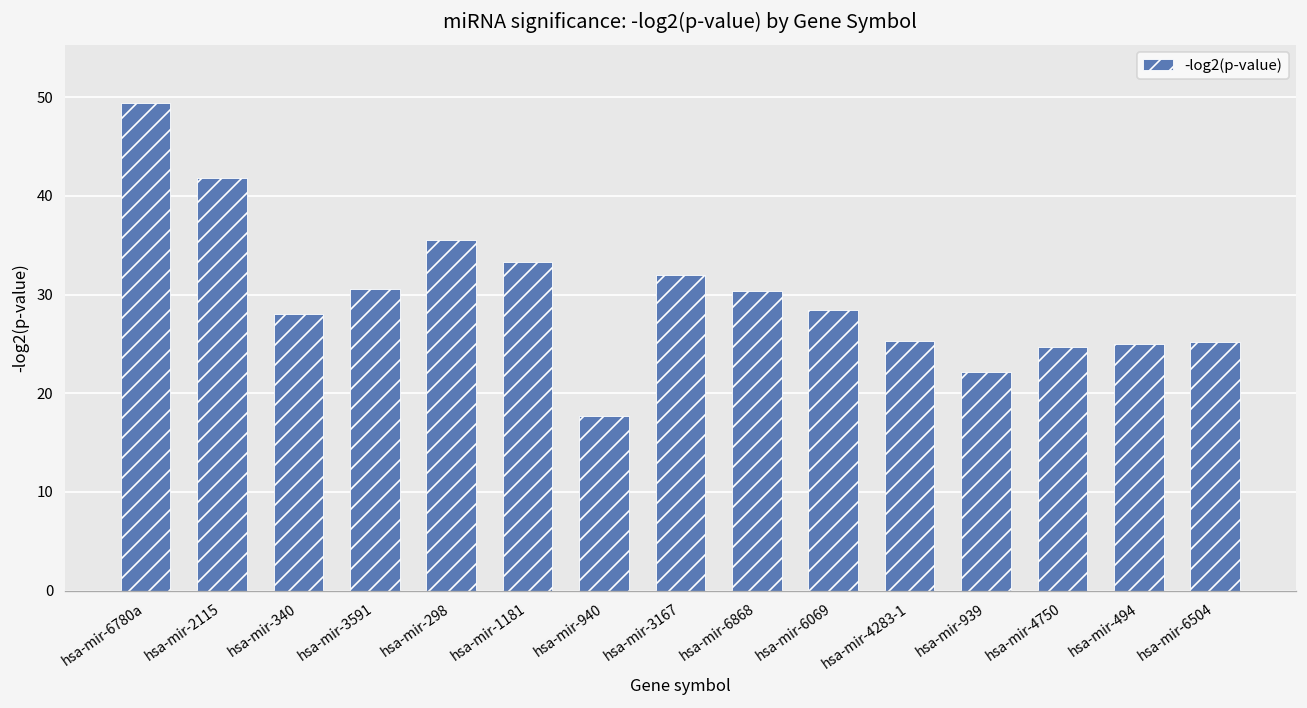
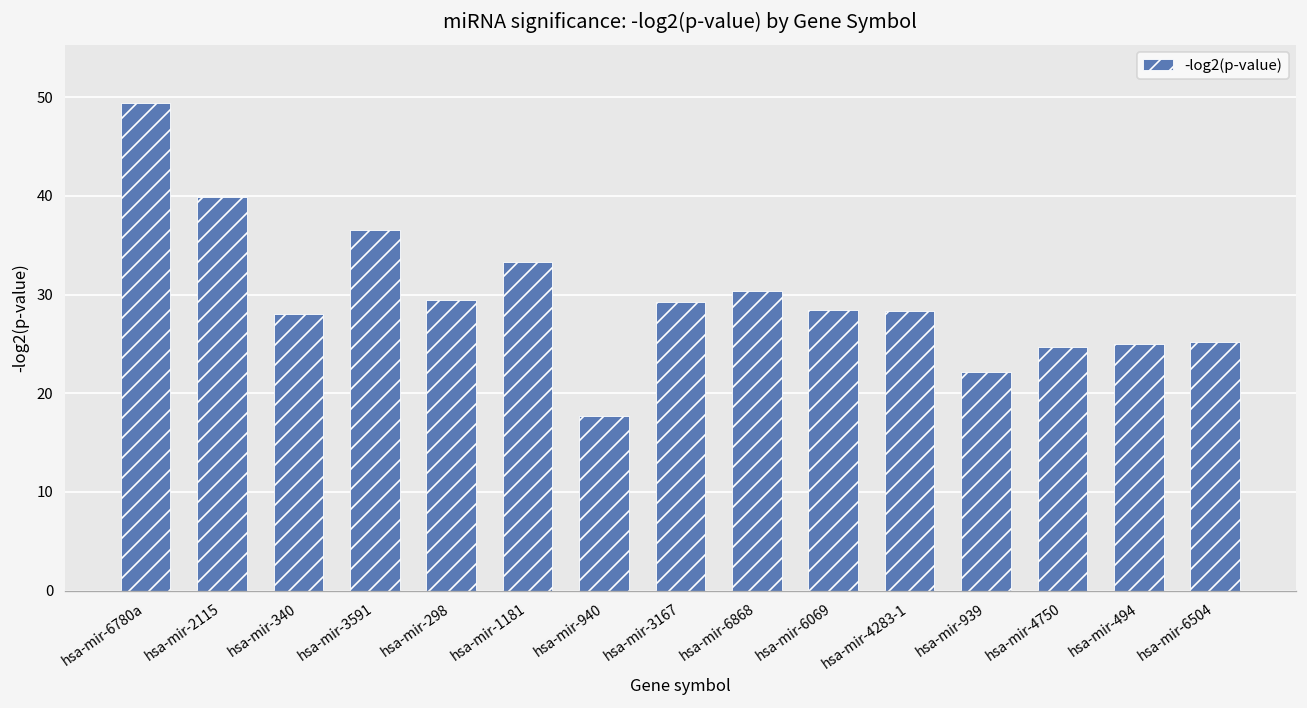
  {
    "hsa-mir-6780a": 49,
-   "hsa-mir-2115": 42,
+   "hsa-mir-2115": 40,
    "hsa-mir-340": 28,
-   "hsa-mir-3591": 31,
-   "hsa-mir-298": 36,
+   "hsa-mir-3591": 37,
+   "hsa-mir-298": 29,
    "hsa-mir-1181": 33,
    "hsa-mir-940": 18,
-   "hsa-mir-3167": 32,
+   "hsa-mir-3167": 29,
    "hsa-mir-6868": 30,
    "hsa-mir-6069": 28,
-   "hsa-mir-4283-1": 25,
+   "hsa-mir-4283-1": 28,
    "hsa-mir-939": 22,
    "hsa-mir-4750": 25,
    "hsa-mir-494": 25,
    "hsa-mir-6504": 25
  }
